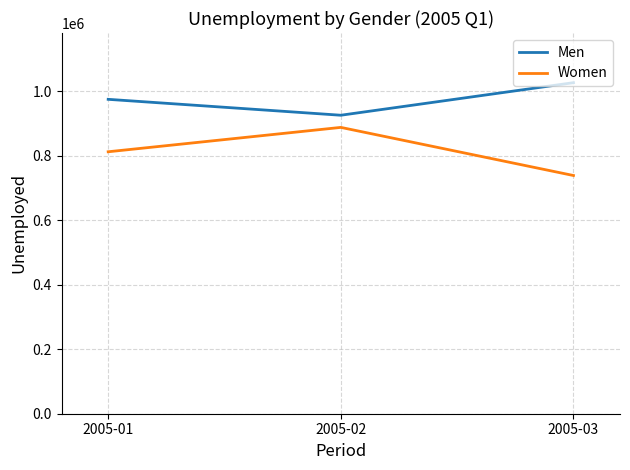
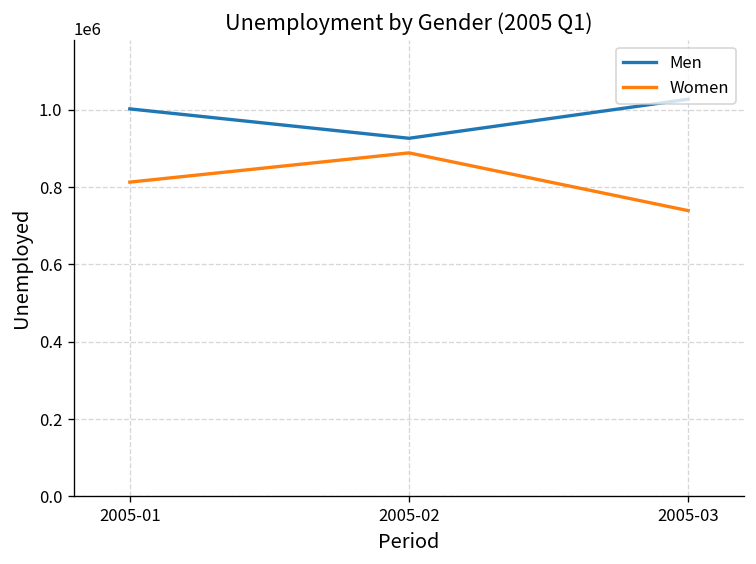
  {
    "Men": {
-     "2005-01": 980000,
+     "2005-01": 1000000,
      "2005-02": 930000
    },
    "Women": {
      "2005-01": 810000,
      "2005-02": 890000,
      "2005-03": 740000
    }
  }
